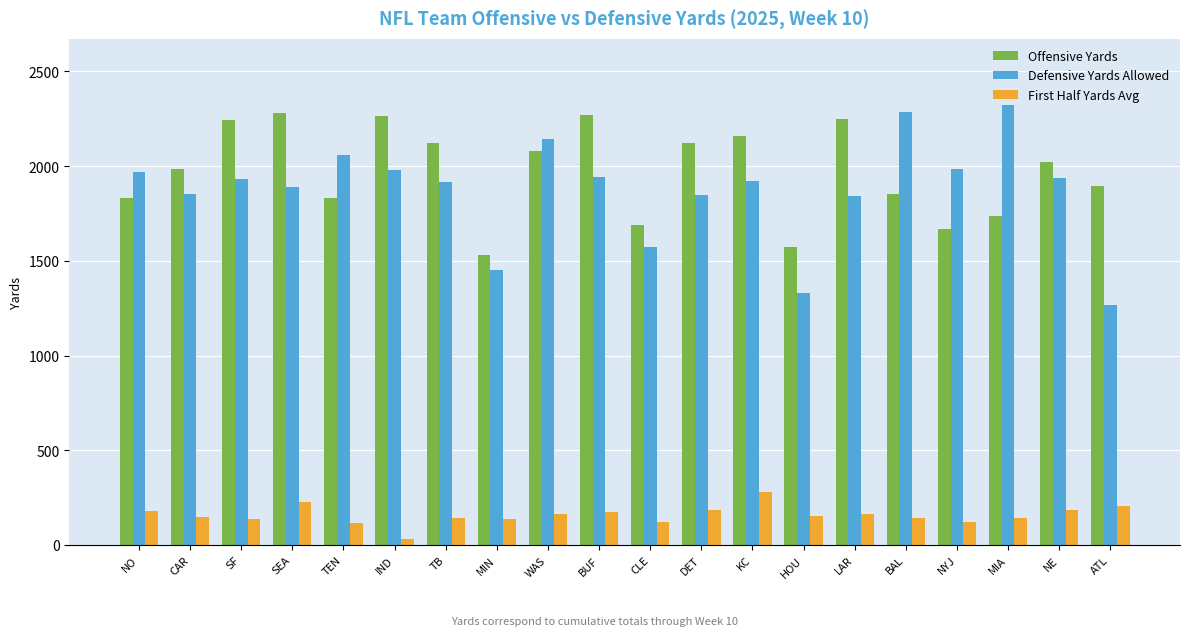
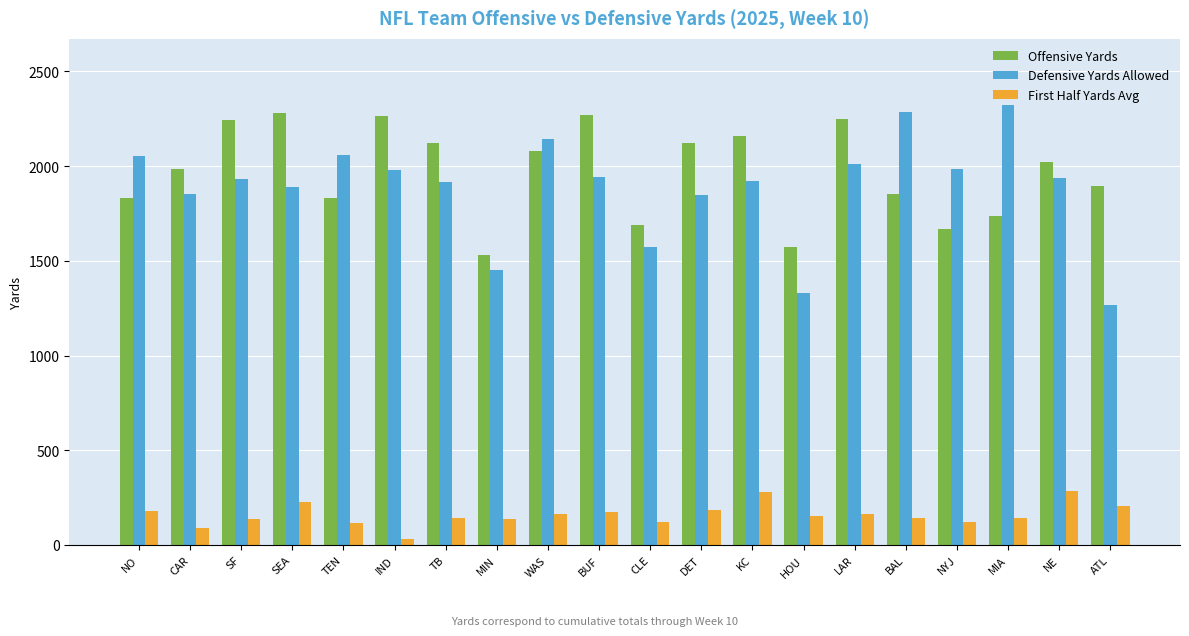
  {
    "Offensive Yards": {
      "NO": 1830,
      "CAR": 1990,
      "SF": 2240,
      "SEA": 2280,
      "TEN": 1830,
      "IND": 2260,
      "TB": 2120,
      "MIN": 1530,
      "WAS": 2080,
      "BUF": 2270,
      "CLE": 1690,
      "DET": 2120,
      "KC": 2160,
      "HOU": 1570,
      "LAR": 2250,
      "BAL": 1860,
      "NYJ": 1670,
      "MIA": 1740,
      "NE": 2020,
      "ATL": 1900
    },
    "Defensive Yards Allowed": {
-     "NO": 1970,
+     "NO": 2050,
      "CAR": 1850,
      "SF": 1930,
      "SEA": 1890,
      "TEN": 2060,
      "IND": 1980,
      "TB": 1920,
      "MIN": 1450,
      "WAS": 2140,
      "BUF": 1940,
      "CLE": 1570,
      "DET": 1850,
      "KC": 1920,
      "HOU": 1330,
-     "LAR": 1840,
+     "LAR": 2010,
      "BAL": 2290,
      "NYJ": 1980,
      "MIA": 2320,
      "NE": 1940,
      "ATL": 1270
    },
    "First Half Yards Avg": {
      "NO": 180,
-     "CAR": 150,
+     "CAR": 90,
      "SF": 130,
      "SEA": 230,
      "TEN": 120,
      "IND": 30,
      "TB": 140,
      "MIN": 140,
      "WAS": 160,
      "BUF": 170,
      "CLE": 120,
      "DET": 190,
      "KC": 280,
      "HOU": 150,
      "LAR": 160,
      "BAL": 140,
      "NYJ": 120,
      "MIA": 140,
-     "NE": 190,
+     "NE": 280,
      "ATL": 210
    }
  }
